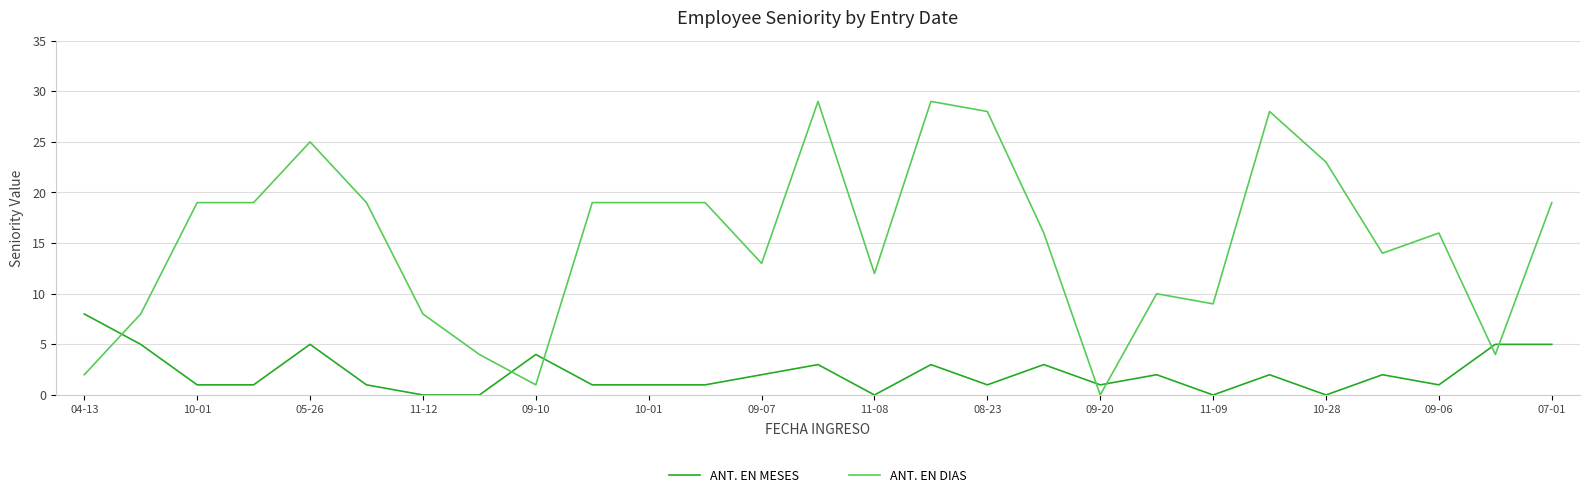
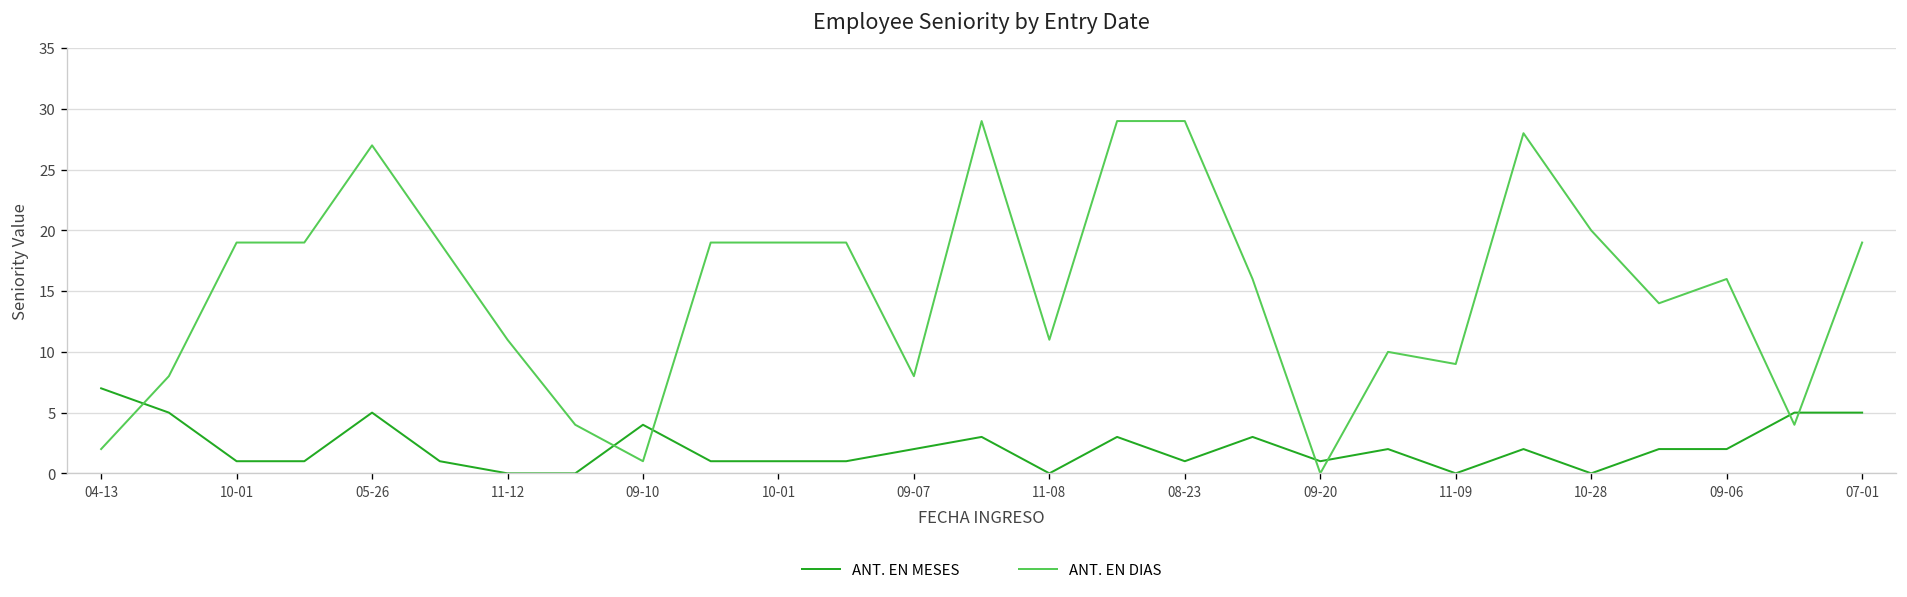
  {
    "ANT. EN MESES": {
-     "04-13": 8,
+     "04-13": 7,
      "05-26": 5,
      "11-12": 0,
      "09-10": 4,
      "09-07": 2,
      "11-08": 0,
      "08-23": 1,
      "09-20": 1,
      "11-09": 0,
      "10-28": 0,
-     "09-06": 1,
+     "09-06": 2,
      "07-01": 5
    },
    "ANT. EN DIAS": {
      "04-13": 2,
-     "05-26": 25,
-     "11-12": 8,
+     "05-26": 27,
+     "11-12": 11,
      "09-10": 1,
-     "09-07": 13,
-     "11-08": 12,
-     "08-23": 28,
+     "09-07": 8,
+     "11-08": 11,
+     "08-23": 29,
      "09-20": 0,
      "11-09": 9,
-     "10-28": 23,
+     "10-28": 20,
      "09-06": 16,
      "07-01": 19
    }
  }
